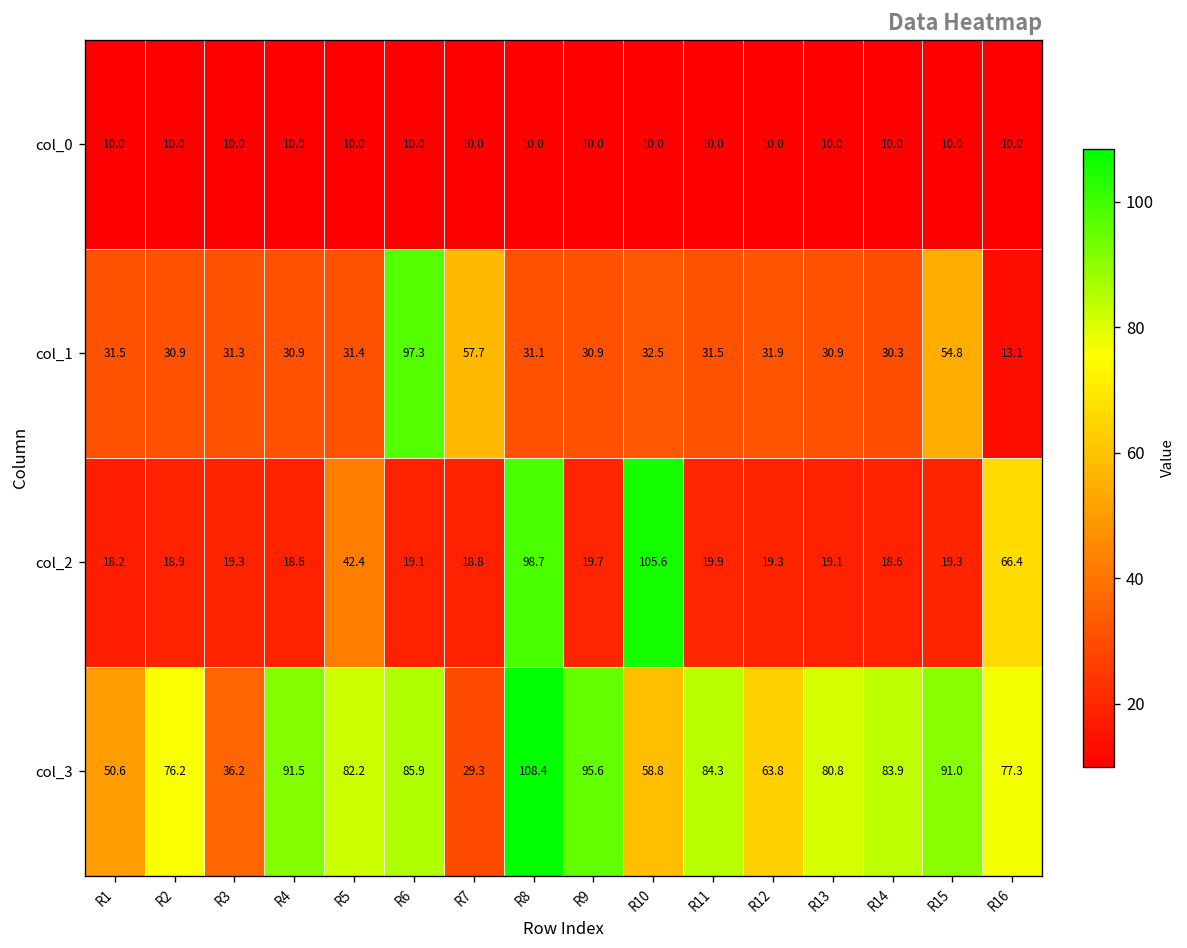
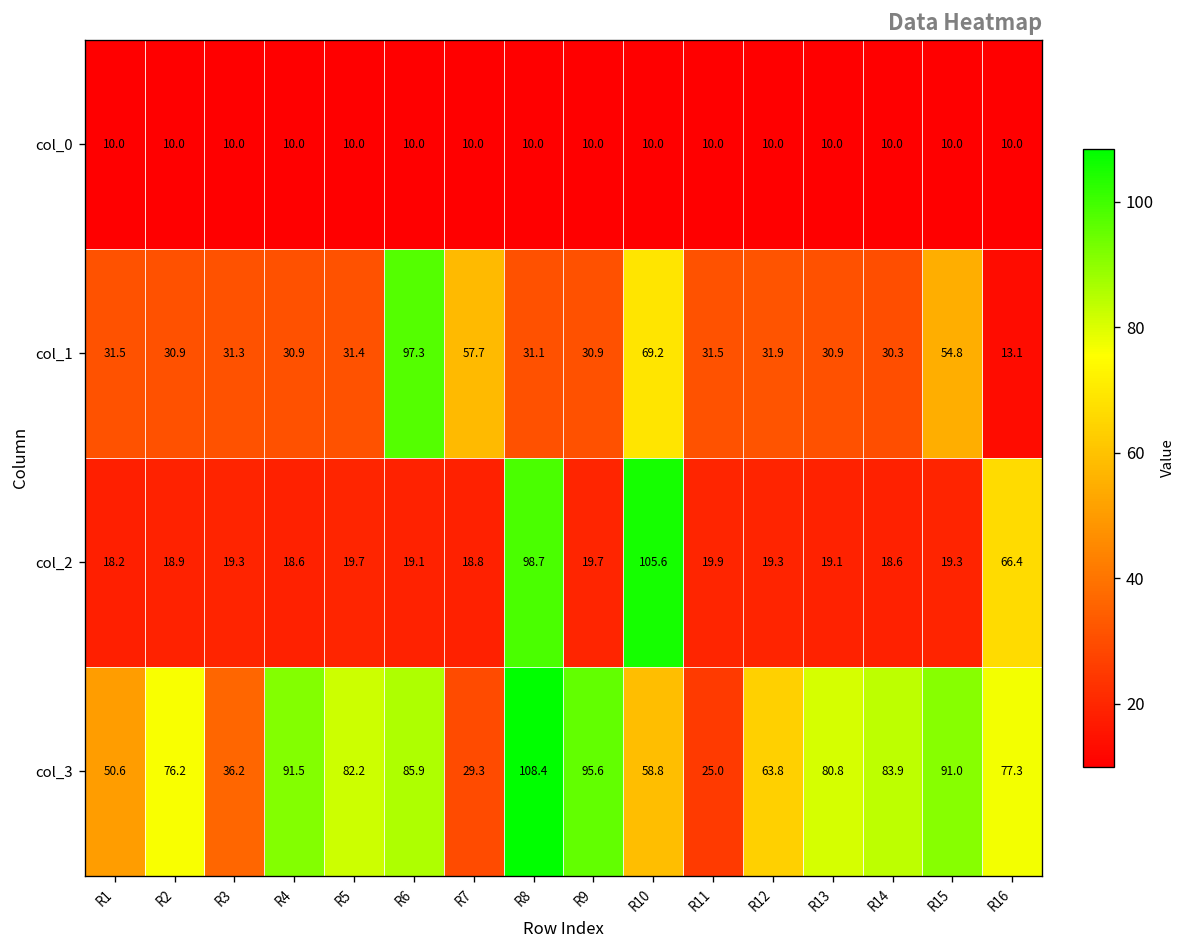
  {
    "col_0": {
      "R1": 10.0,
      "R2": 10.0,
      "R3": 10.0,
      "R4": 10.0,
      "R5": 10.0,
      "R6": 10.0,
      "R7": 10.0,
      "R8": 10.0,
      "R9": 10.0,
      "R10": 10.0,
      "R11": 10.0,
      "R12": 10.0,
      "R13": 10.0,
      "R14": 10.0,
      "R15": 10.0,
      "R16": 10.0
    },
    "col_1": {
      "R1": 31.5,
      "R2": 30.9,
      "R3": 31.3,
      "R4": 30.9,
      "R5": 31.4,
      "R6": 97.3,
      "R7": 57.7,
      "R8": 31.1,
      "R9": 30.9,
-     "R10": 32.5,
+     "R10": 69.2,
      "R11": 31.5,
      "R12": 31.9,
      "R13": 30.9,
      "R14": 30.3,
      "R15": 54.8,
      "R16": 13.1
    },
    "col_2": {
      "R1": 18.2,
      "R2": 18.9,
      "R3": 19.3,
      "R4": 18.6,
-     "R5": 42.4,
+     "R5": 19.7,
      "R6": 19.1,
      "R7": 18.8,
      "R8": 98.7,
      "R9": 19.7,
      "R10": 105.6,
      "R11": 19.9,
      "R12": 19.3,
      "R13": 19.1,
      "R14": 18.6,
      "R15": 19.3,
      "R16": 66.4
    },
    "col_3": {
      "R1": 50.6,
      "R2": 76.2,
      "R3": 36.2,
      "R4": 91.5,
      "R5": 82.2,
      "R6": 85.9,
      "R7": 29.3,
      "R8": 108.4,
      "R9": 95.6,
      "R10": 58.8,
-     "R11": 84.3,
+     "R11": 25.0,
      "R12": 63.8,
      "R13": 80.8,
      "R14": 83.9,
      "R15": 91.0,
      "R16": 77.3
    }
  }
